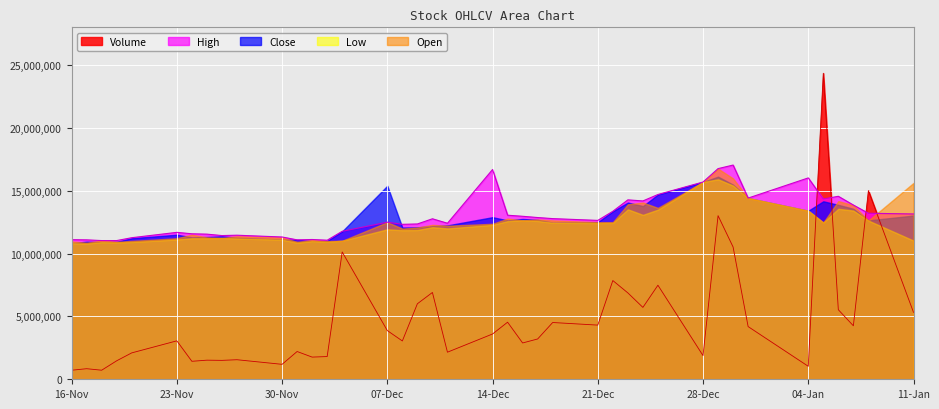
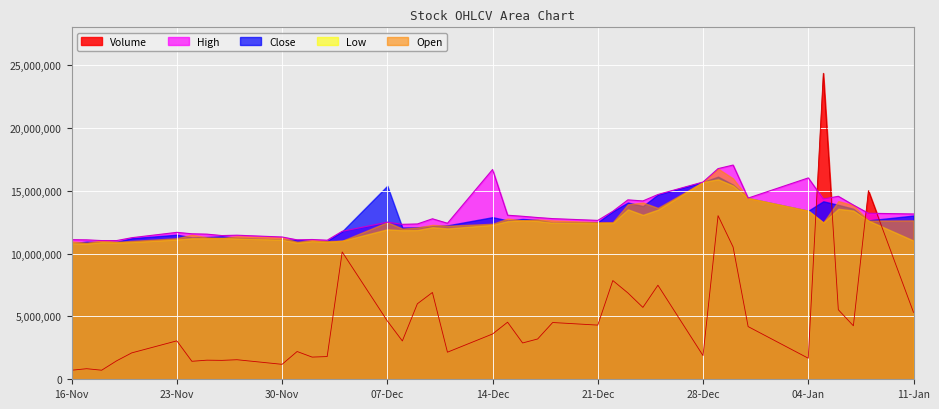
  {
    "Volume": {
      "16-Nov": "700,000",
      "23-Nov": "3,100,000",
      "30-Nov": "1,200,000",
-     "07-Dec": "3,900,000",
+     "07-Dec": "4,600,000",
      "14-Dec": "3,600,000",
      "21-Dec": "4,300,000",
      "28-Dec": "1,900,000",
-     "04-Jan": "1,000,000",
+     "04-Jan": "1,700,000",
      "11-Jan": "5,300,000"
    },
    "High": {
      "14-Dec": "16,700,000",
      "04-Jan": "16,000,000"
    },
    "Close": {
      "07-Dec": "15,400,000",
      "14-Dec": "12,900,000"
    },
    "Low": {
      "07-Dec": "11,900,000",
      "11-Jan": "11,000,000"
    },
    "Open": {
-     "11-Jan": "15,600,000"
+     "11-Jan": "12,600,000"
    }
  }
